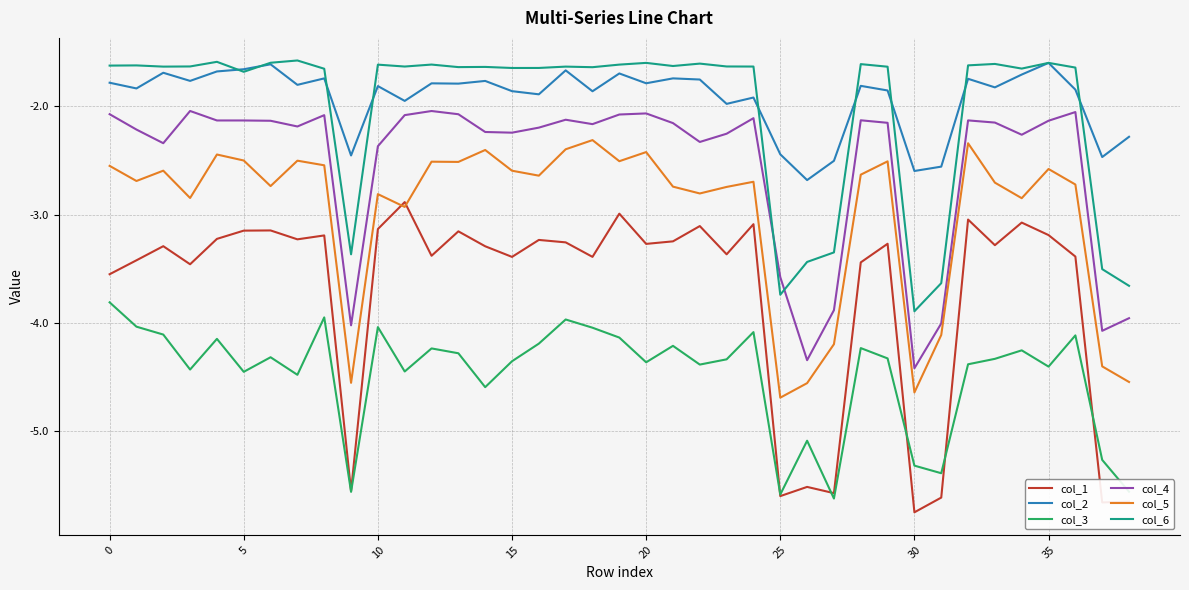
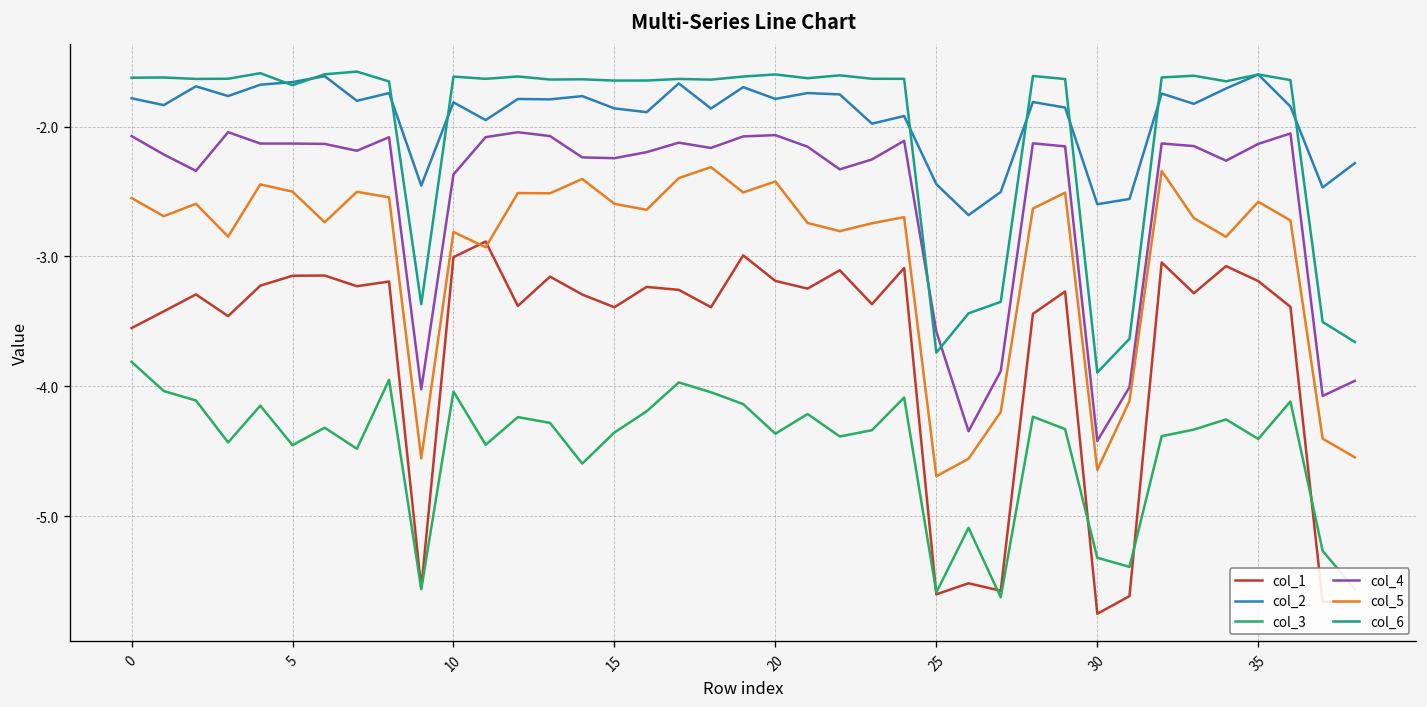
  {
    "col_1": {
      "0": -3.55,
      "5": -3.15,
-     "10": -3.13,
+     "10": -3.01,
      "15": -3.39,
-     "20": -3.27,
+     "20": -3.19,
      "30": -5.75,
      "35": -3.19
    },
    "col_2": {
      "0": -1.78,
      "5": -1.66,
      "10": -1.81,
      "15": -1.86,
      "20": -1.79,
      "25": -2.44,
      "30": -2.60
    },
    "col_4": {
      "0": -2.07,
      "5": -2.13,
      "10": -2.37,
      "15": -2.24,
      "20": -2.07,
      "25": -3.58,
      "30": -4.42,
      "35": -2.13
    },
    "col_5": {
      "0": -2.55,
      "5": -2.50,
      "10": -2.81,
      "15": -2.60,
      "20": -2.42,
      "25": -4.69,
      "30": -4.64,
      "35": -2.58
    }
  }
